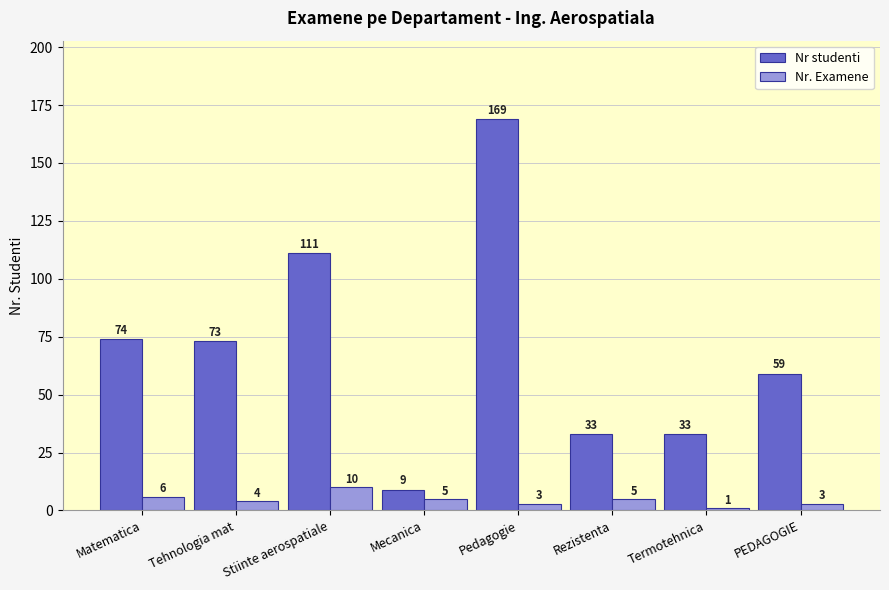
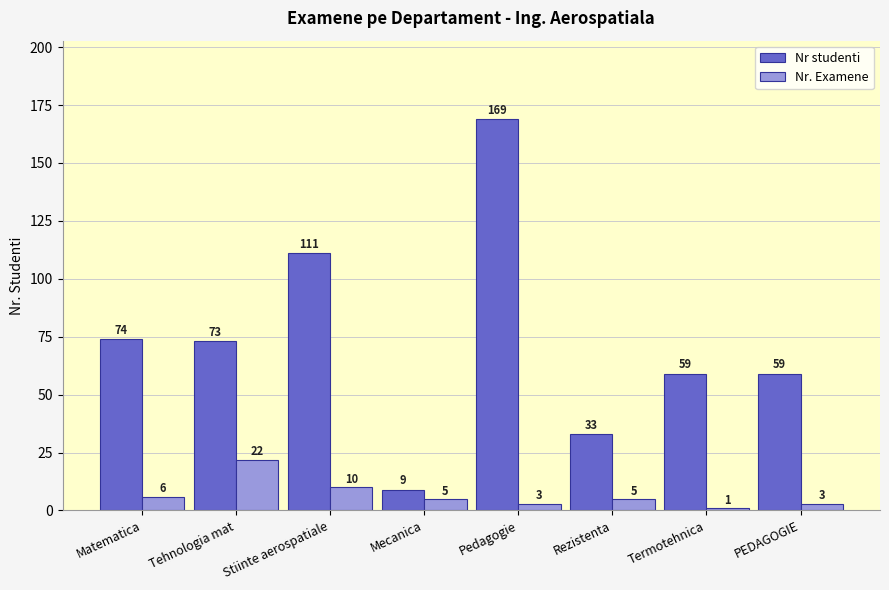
  {
    "Nr studenti": {
      "Matematica": 74,
      "Tehnologia mat": 73,
      "Stiinte aerospatiale": 111,
      "Mecanica": 9,
      "Pedagogie": 169,
      "Rezistenta": 33,
-     "Termotehnica": 33,
+     "Termotehnica": 59,
      "PEDAGOGIE": 59
    },
    "Nr. Examene": {
      "Matematica": 6,
-     "Tehnologia mat": 4,
+     "Tehnologia mat": 22,
      "Stiinte aerospatiale": 10,
      "Mecanica": 5,
      "Pedagogie": 3,
      "Rezistenta": 5,
      "Termotehnica": 1,
      "PEDAGOGIE": 3
    }
  }
